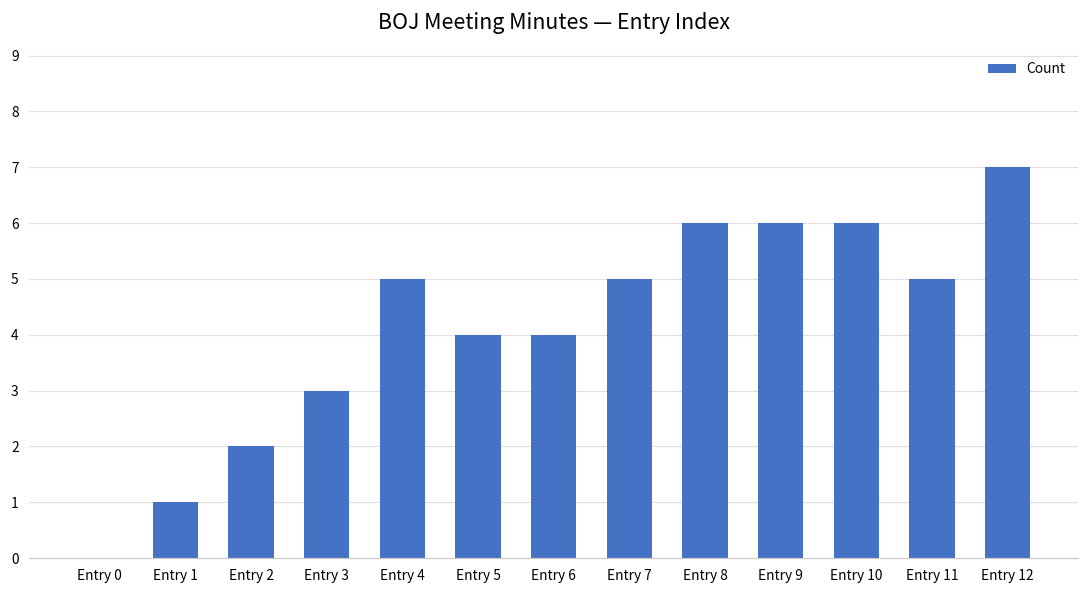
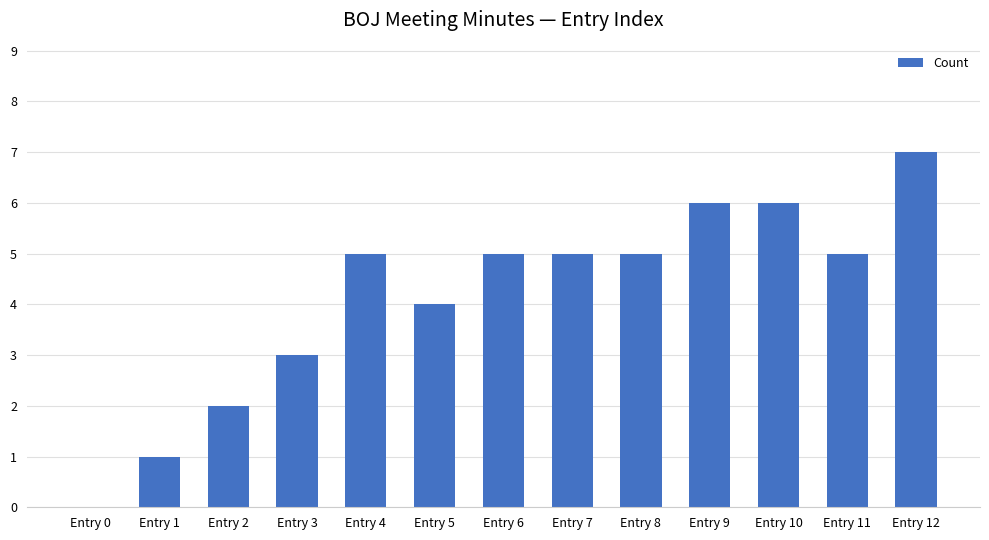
  {
    "Entry 0": 0,
    "Entry 1": 1,
    "Entry 2": 2,
    "Entry 3": 3,
    "Entry 4": 5,
    "Entry 5": 4,
-   "Entry 6": 4,
+   "Entry 6": 5,
    "Entry 7": 5,
-   "Entry 8": 6,
+   "Entry 8": 5,
    "Entry 9": 6,
    "Entry 10": 6,
    "Entry 11": 5,
    "Entry 12": 7
  }
